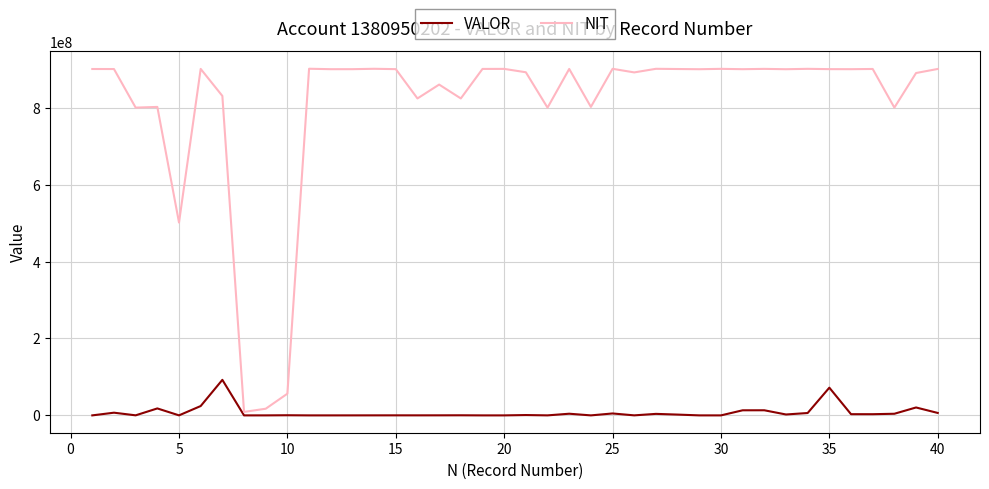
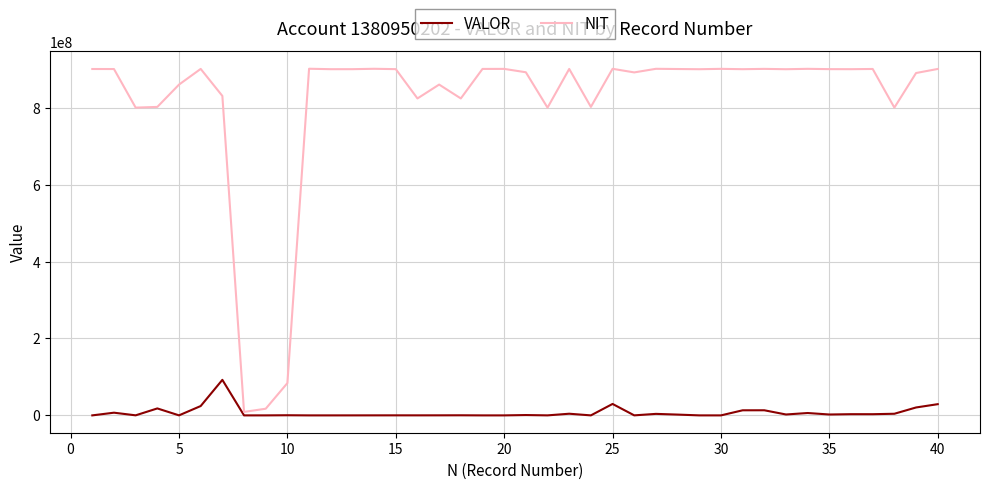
  {
    "VALOR": {
      "5": 0,
      "10": 0,
      "15": 0,
      "20": 0,
-     "25": 10000000,
+     "25": 30000000,
      "30": 0,
-     "35": 70000000,
-     "40": 10000000
+     "35": 0,
+     "40": 30000000
    },
    "NIT": {
-     "5": 500000000,
-     "10": 60000000,
+     "5": 860000000,
+     "10": 80000000,
      "15": 900000000,
      "20": 900000000,
      "25": 900000000,
      "30": 900000000,
      "35": 900000000,
      "40": 900000000
    }
  }
